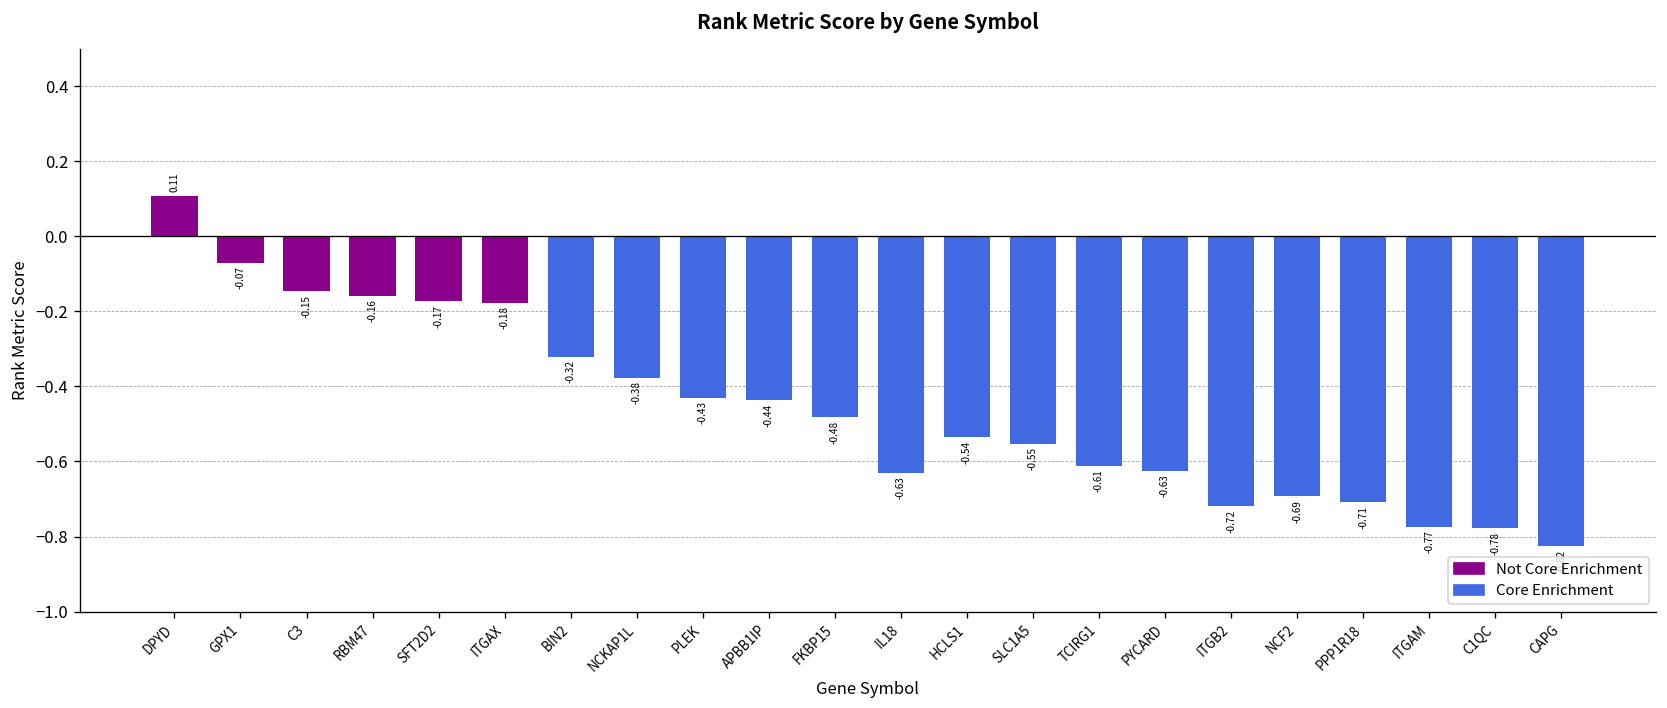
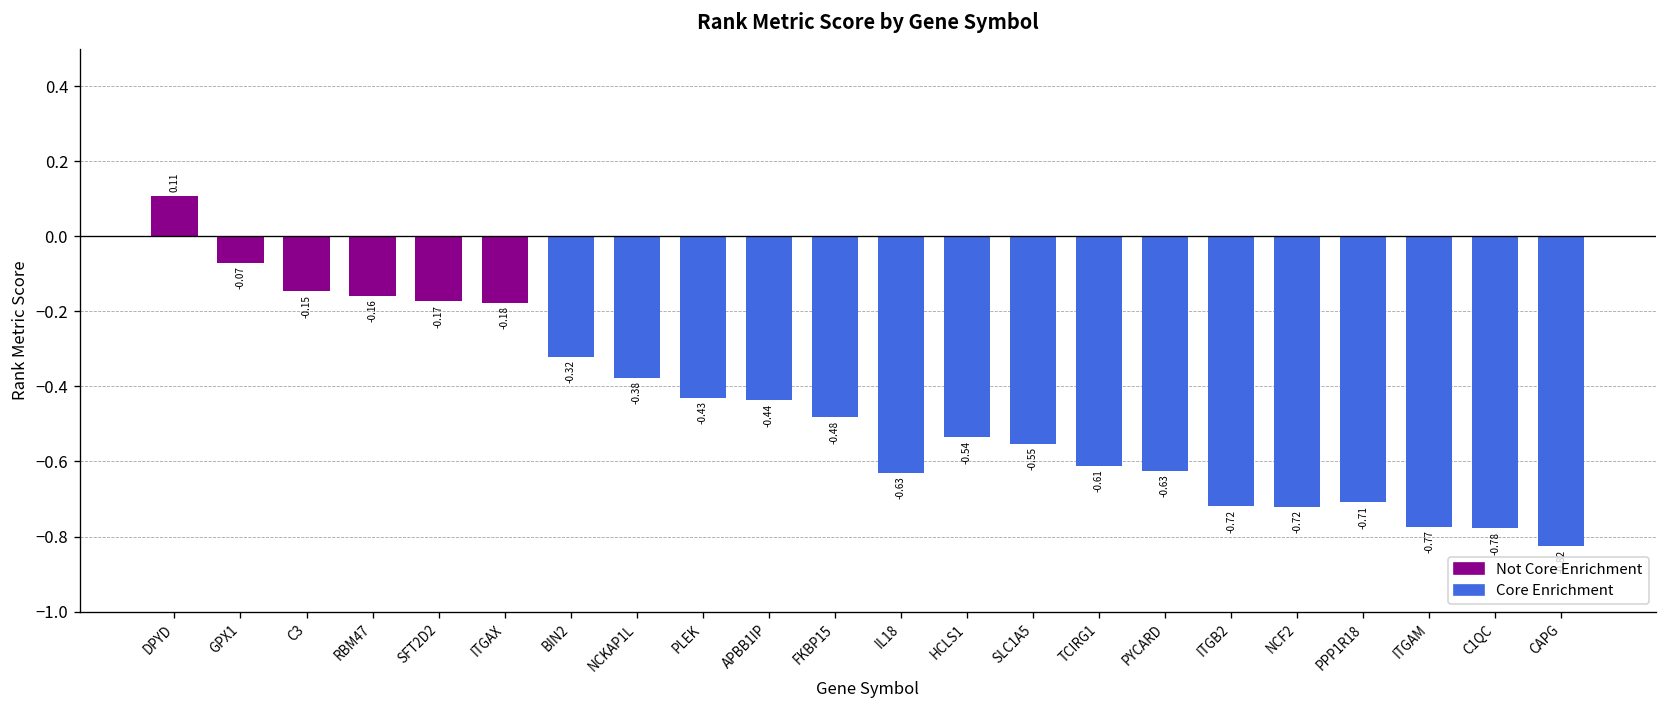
  {
    "DPYD": 0.11,
    "GPX1": -0.07,
    "C3": -0.15,
    "RBM47": -0.16,
    "SFT2D2": -0.17,
    "ITGAX": -0.18,
    "BIN2": -0.32,
    "NCKAP1L": -0.38,
    "PLEK": -0.43,
    "APBB1IP": -0.44,
    "FKBP15": -0.48,
    "IL18": -0.63,
    "HCLS1": -0.54,
    "SLC1A5": -0.55,
    "TCIRG1": -0.61,
    "PYCARD": -0.63,
    "ITGB2": -0.72,
-   "NCF2": -0.69,
+   "NCF2": -0.72,
    "PPP1R18": -0.71,
    "ITGAM": -0.77
  }
